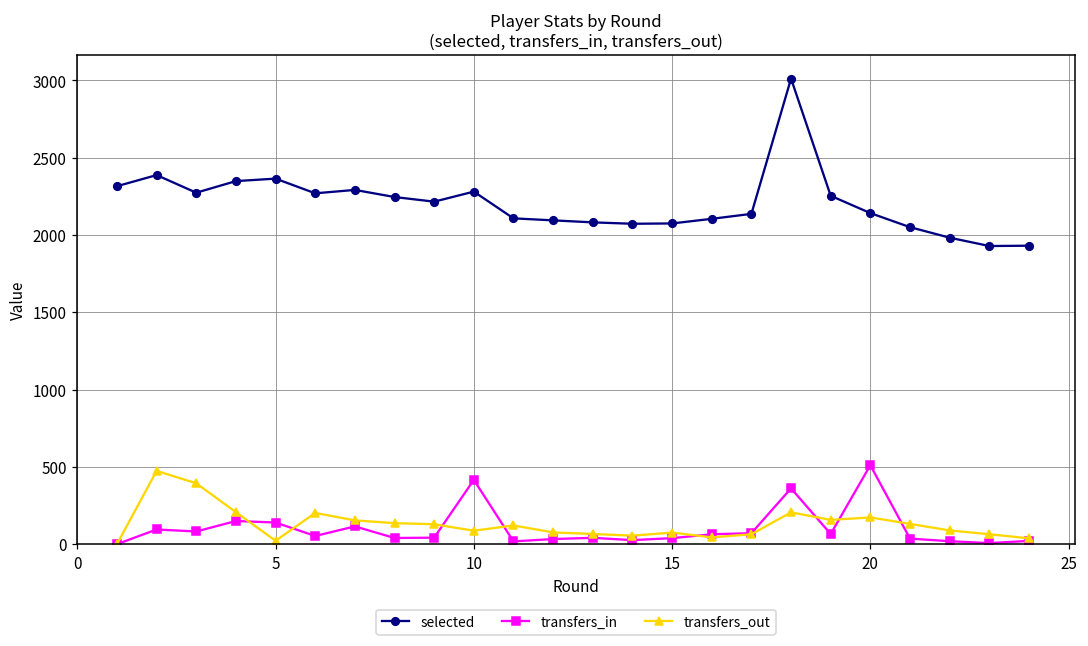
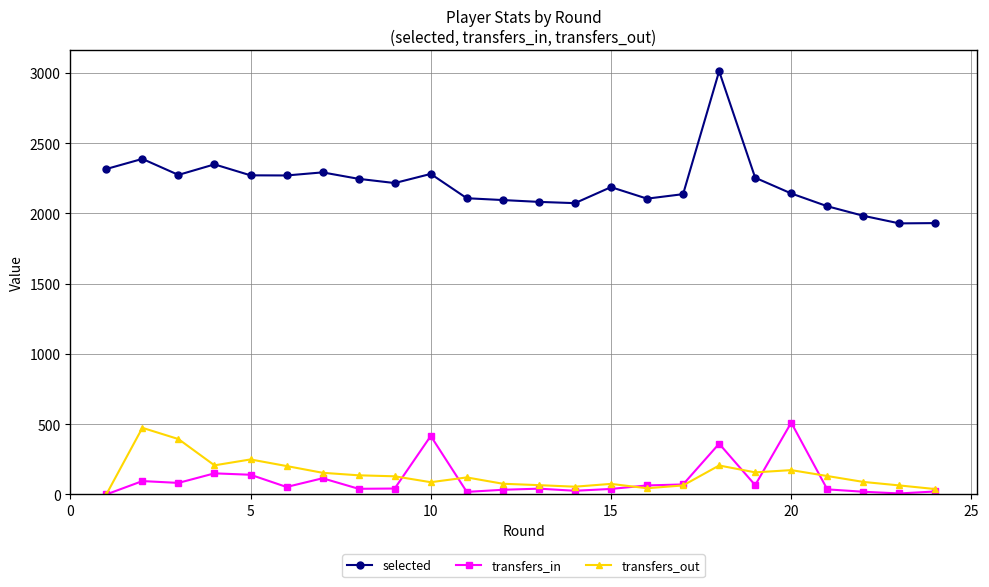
  {
    "selected": {
-     "5": 2370,
+     "5": 2270,
      "10": 2280,
-     "15": 2080,
+     "15": 2190,
      "20": 2140
    },
    "transfers_in": {
      "5": 140,
      "10": 420,
      "15": 40,
      "20": 510
    },
    "transfers_out": {
-     "5": 20,
+     "5": 250,
      "10": 90,
      "15": 80,
      "20": 170
    }
  }
